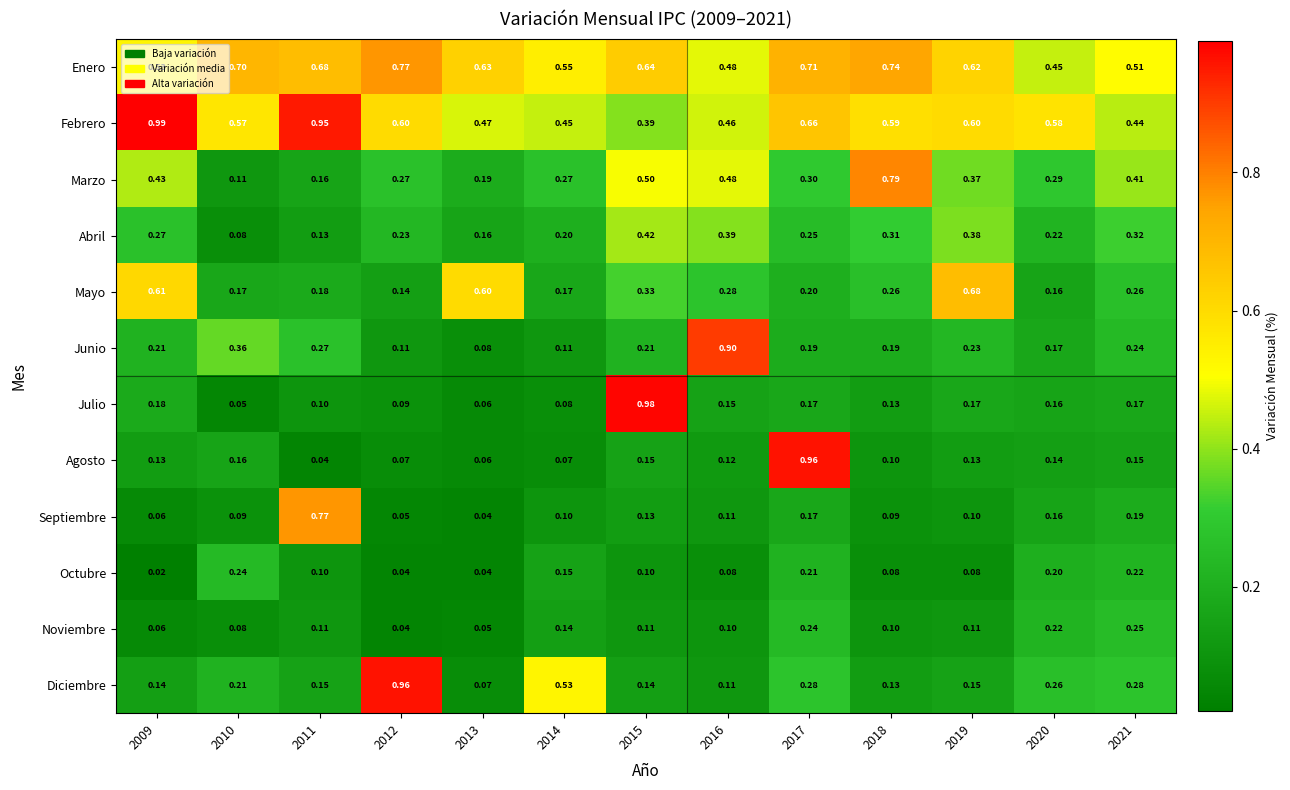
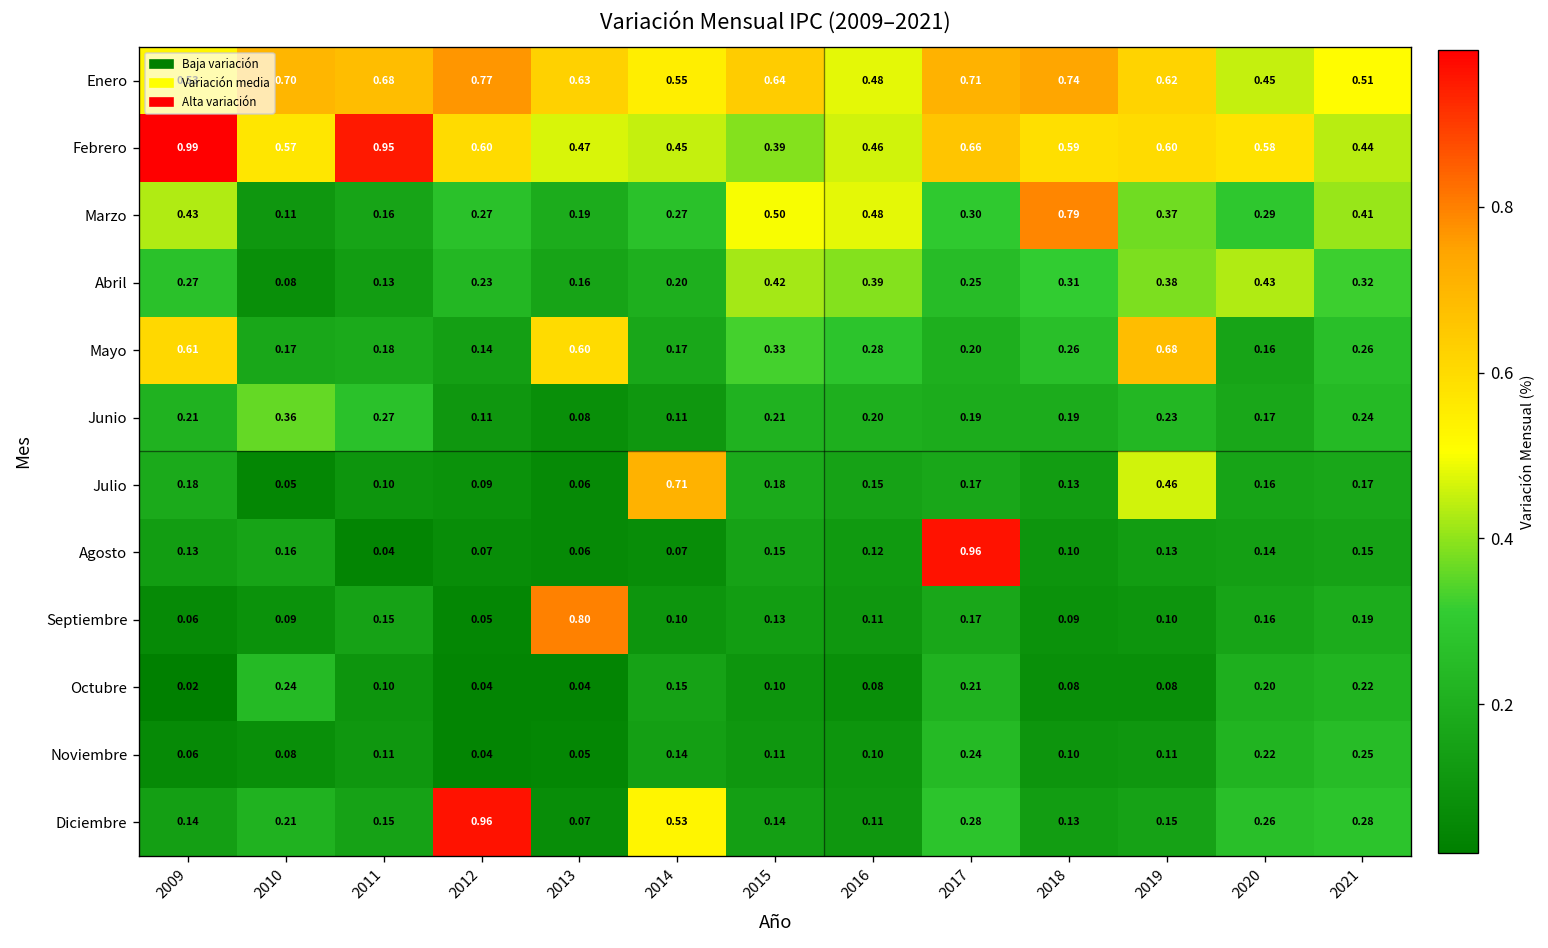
  {
    "Enero": {
      "2010": 0.70,
      "2011": 0.68,
      "2012": 0.77,
      "2013": 0.63,
      "2014": 0.55,
      "2015": 0.64,
      "2016": 0.48,
      "2017": 0.71,
      "2018": 0.74,
      "2019": 0.62,
      "2020": 0.45,
      "2021": 0.51
    },
    "Febrero": {
      "2009": 0.99,
      "2010": 0.57,
      "2011": 0.95,
      "2012": 0.60,
      "2013": 0.47,
      "2014": 0.45,
      "2015": 0.39,
      "2016": 0.46,
      "2017": 0.66,
      "2018": 0.59,
      "2019": 0.60,
      "2020": 0.58,
      "2021": 0.44
    },
    "Marzo": {
      "2009": 0.43,
      "2010": 0.11,
      "2011": 0.16,
      "2012": 0.27,
      "2013": 0.19,
      "2014": 0.27,
      "2015": 0.50,
      "2016": 0.48,
      "2017": 0.30,
      "2018": 0.79,
      "2019": 0.37,
      "2020": 0.29,
      "2021": 0.41
    },
    "Abril": {
      "2009": 0.27,
      "2010": 0.08,
      "2011": 0.13,
      "2012": 0.23,
      "2013": 0.16,
      "2014": 0.20,
      "2015": 0.42,
      "2016": 0.39,
      "2017": 0.25,
      "2018": 0.31,
      "2019": 0.38,
-     "2020": 0.22,
+     "2020": 0.43,
      "2021": 0.32
    },
    "Mayo": {
      "2009": 0.61,
      "2010": 0.17,
      "2011": 0.18,
      "2012": 0.14,
      "2013": 0.60,
      "2014": 0.17,
      "2015": 0.33,
      "2016": 0.28,
      "2017": 0.20,
      "2018": 0.26,
      "2019": 0.68,
      "2020": 0.16,
      "2021": 0.26
    },
    "Junio": {
      "2009": 0.21,
      "2010": 0.36,
      "2011": 0.27,
      "2012": 0.11,
      "2013": 0.08,
      "2014": 0.11,
      "2015": 0.21,
-     "2016": 0.90,
+     "2016": 0.20,
      "2017": 0.19,
      "2018": 0.19,
      "2019": 0.23,
      "2020": 0.17,
      "2021": 0.24
    },
    "Julio": {
      "2009": 0.18,
      "2010": 0.05,
      "2011": 0.10,
      "2012": 0.09,
      "2013": 0.06,
-     "2014": 0.08,
-     "2015": 0.98,
+     "2014": 0.71,
+     "2015": 0.18,
      "2016": 0.15,
      "2017": 0.17,
      "2018": 0.13,
-     "2019": 0.17,
+     "2019": 0.46,
      "2020": 0.16,
      "2021": 0.17
    },
    "Agosto": {
      "2009": 0.13,
      "2010": 0.16,
      "2011": 0.04,
      "2012": 0.07,
      "2013": 0.06,
      "2014": 0.07,
      "2015": 0.15,
      "2016": 0.12,
      "2017": 0.96,
      "2018": 0.10,
      "2019": 0.13,
      "2020": 0.14,
      "2021": 0.15
    },
    "Septiembre": {
      "2009": 0.06,
      "2010": 0.09,
-     "2011": 0.77,
+     "2011": 0.15,
      "2012": 0.05,
-     "2013": 0.04,
+     "2013": 0.80,
      "2014": 0.10,
      "2015": 0.13,
      "2016": 0.11,
      "2017": 0.17,
      "2018": 0.09,
      "2019": 0.10,
      "2020": 0.16,
      "2021": 0.19
    },
    "Octubre": {
      "2009": 0.02,
      "2010": 0.24,
      "2011": 0.10,
      "2012": 0.04,
      "2013": 0.04,
      "2014": 0.15,
      "2015": 0.10,
      "2016": 0.08,
      "2017": 0.21,
      "2018": 0.08,
      "2019": 0.08,
      "2020": 0.20,
      "2021": 0.22
    },
    "Noviembre": {
      "2009": 0.06,
      "2010": 0.08,
      "2011": 0.11,
      "2012": 0.04,
      "2013": 0.05,
      "2014": 0.14,
      "2015": 0.11,
      "2016": 0.10,
      "2017": 0.24,
      "2018": 0.10,
      "2019": 0.11,
      "2020": 0.22,
      "2021": 0.25
    },
    "Diciembre": {
      "2009": 0.14,
      "2010": 0.21,
      "2011": 0.15,
      "2012": 0.96,
      "2013": 0.07,
      "2014": 0.53,
      "2015": 0.14,
      "2016": 0.11,
      "2017": 0.28,
      "2018": 0.13,
      "2019": 0.15,
      "2020": 0.26,
      "2021": 0.28
    }
  }
